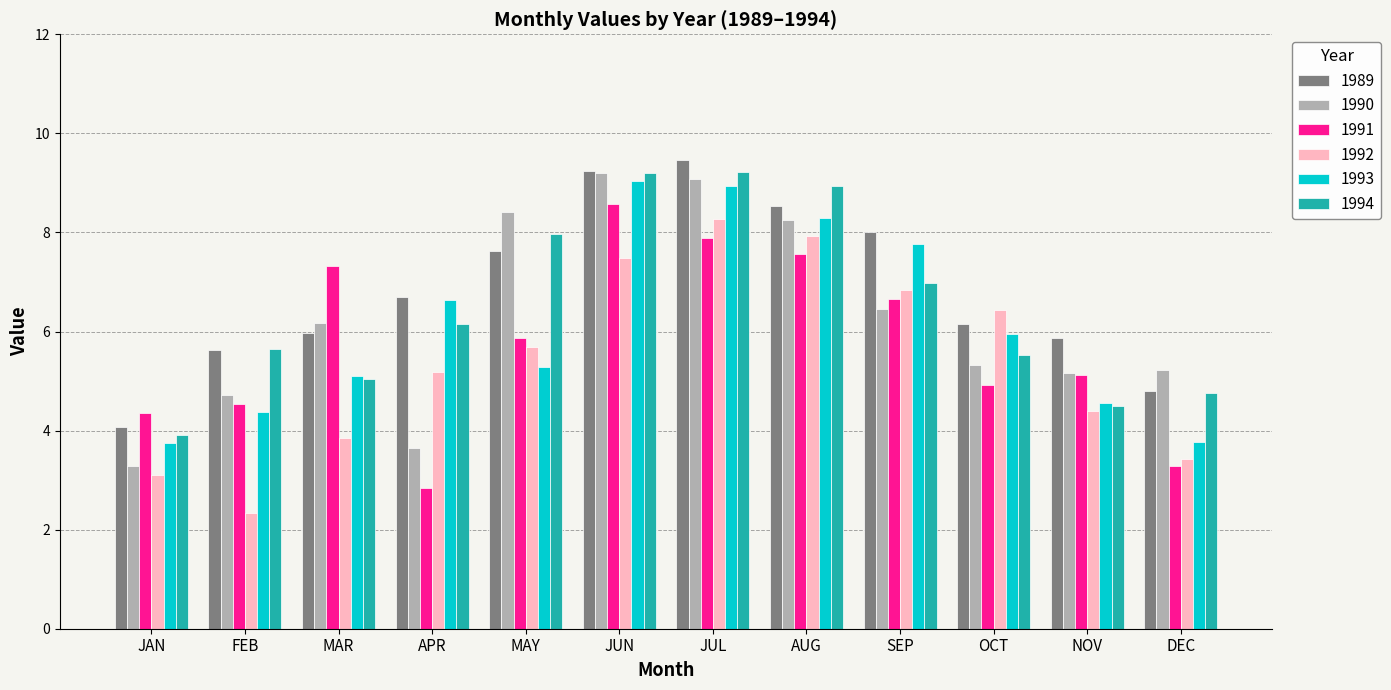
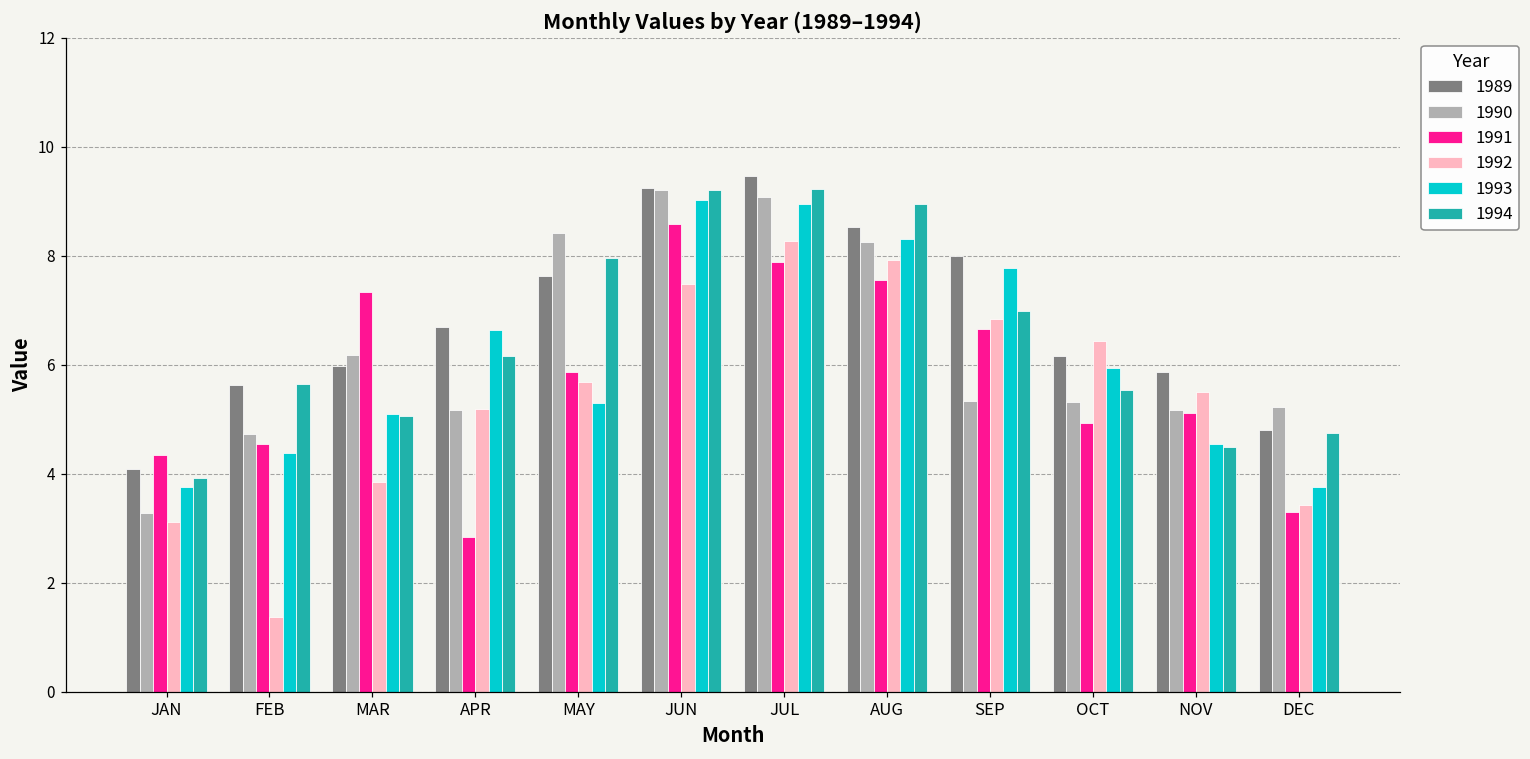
  {
    "1989": {
      "JAN": 4.1,
      "FEB": 5.6,
      "MAR": 6.0,
      "APR": 6.7,
      "MAY": 7.6,
      "JUN": 9.2,
      "JUL": 9.5,
      "AUG": 8.5,
      "SEP": 8.0,
      "OCT": 6.2,
      "NOV": 5.9,
      "DEC": 4.8
    },
    "1990": {
      "JAN": 3.3,
      "FEB": 4.7,
      "MAR": 6.2,
-     "APR": 3.6,
+     "APR": 5.2,
      "MAY": 8.4,
      "JUN": 9.2,
      "JUL": 9.1,
      "AUG": 8.3,
-     "SEP": 6.5,
+     "SEP": 5.3,
      "OCT": 5.3,
      "NOV": 5.2,
      "DEC": 5.2
    },
    "1991": {
      "JAN": 4.4,
      "FEB": 4.5,
      "MAR": 7.3,
      "APR": 2.8,
      "MAY": 5.9,
      "JUN": 8.6,
      "JUL": 7.9,
      "AUG": 7.6,
      "SEP": 6.7,
      "OCT": 4.9,
      "NOV": 5.1,
      "DEC": 3.3
    },
    "1992": {
      "JAN": 3.1,
-     "FEB": 2.3,
+     "FEB": 1.4,
      "MAR": 3.9,
      "APR": 5.2,
      "MAY": 5.7,
      "JUN": 7.5,
      "JUL": 8.3,
      "AUG": 7.9,
      "SEP": 6.8,
      "OCT": 6.4,
-     "NOV": 4.4,
+     "NOV": 5.5,
      "DEC": 3.4
    }
  }
